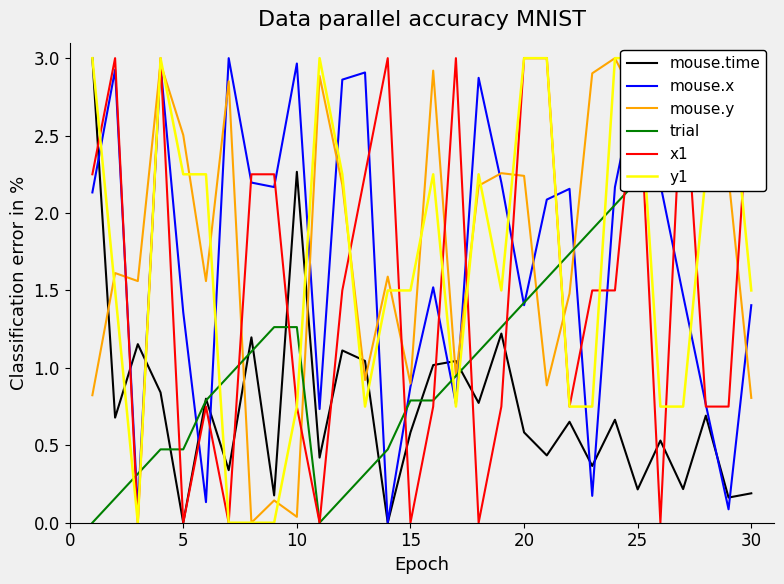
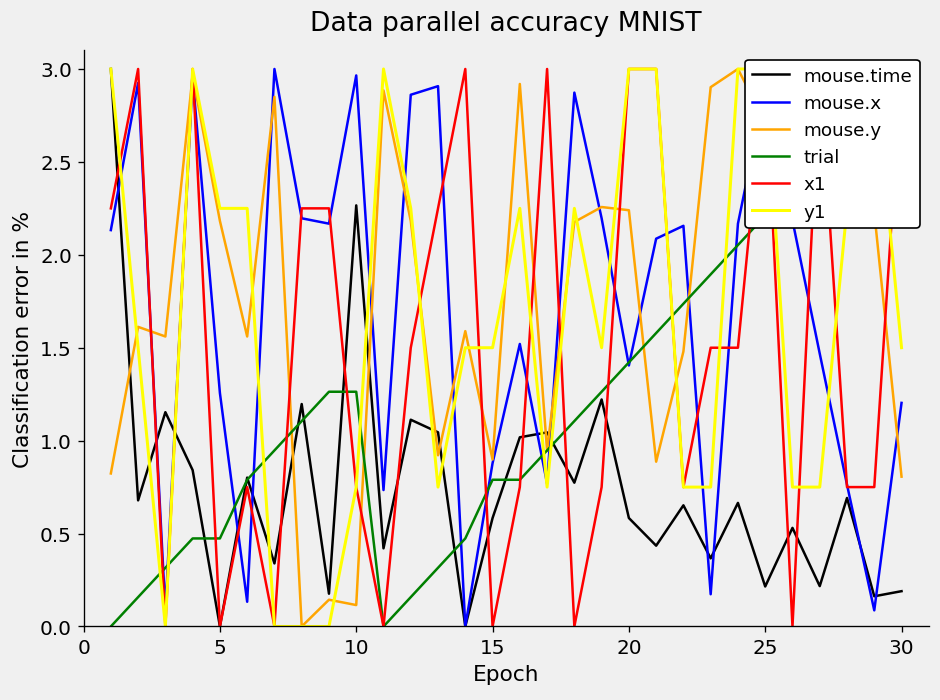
  {
    "mouse.time": {
      "10": 2.27,
      "15": 0.58,
      "20": 0.58,
      "25": 0.22,
      "30": 0.19
    },
    "mouse.x": {
-     "5": 1.36,
+     "5": 1.26,
      "10": 2.97,
      "15": 0.88,
-     "30": 1.40
+     "30": 1.20
    },
    "mouse.y": {
-     "5": 2.50,
-     "10": 0.04,
+     "5": 2.18,
+     "10": 0.12,
      "15": 0.90,
      "20": 2.24,
      "30": 0.81
    },
    "trial": {
      "5": 0.47,
      "10": 1.26,
      "15": 0.79
    },
    "x1": {
      "15": 0.00
    },
    "y1": {
      "5": 2.25,
      "15": 1.50,
      "30": 1.50
    }
  }
